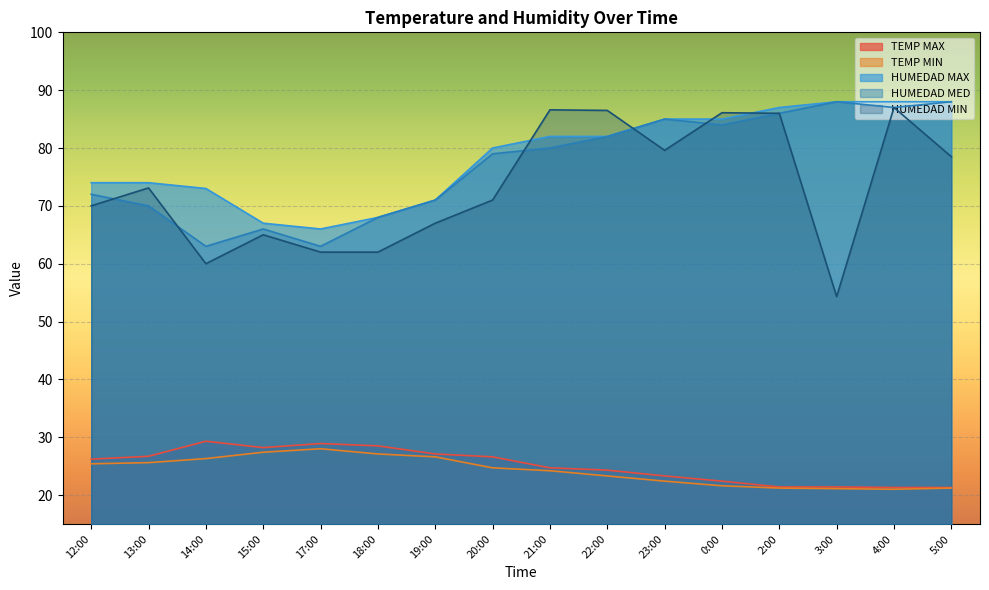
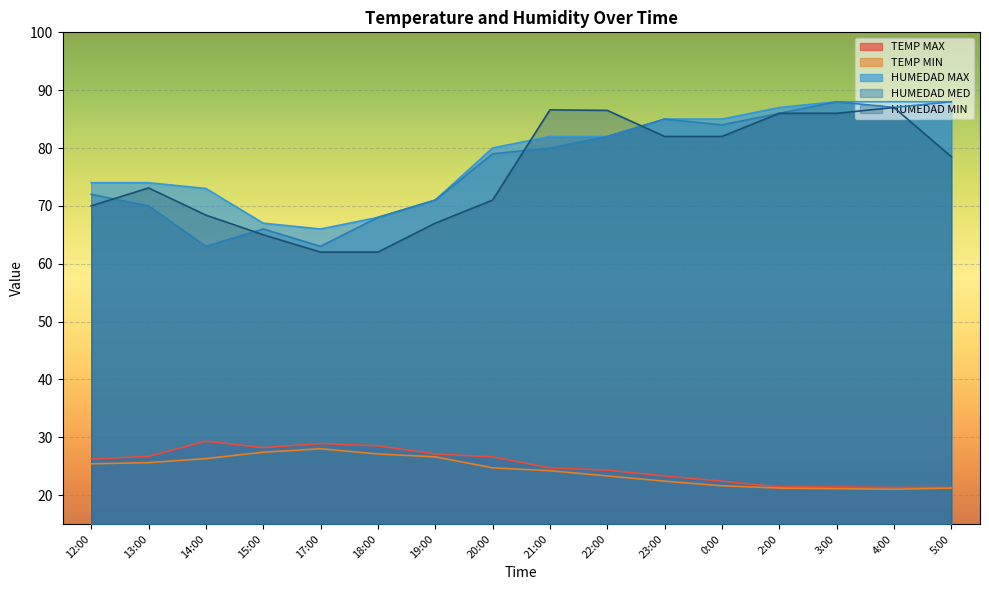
  {
    "HUMEDAD MIN": {
      "12:00": 70,
      "13:00": 73,
-     "14:00": 60,
+     "14:00": 68,
      "15:00": 65,
      "17:00": 62,
      "18:00": 62,
      "19:00": 67,
      "20:00": 71,
      "21:00": 87,
      "22:00": 87,
-     "23:00": 80,
-     "0:00": 86,
-     "3:00": 54,
+     "23:00": 82,
+     "0:00": 82,
+     "3:00": 86,
      "5:00": 79
    }
  }
